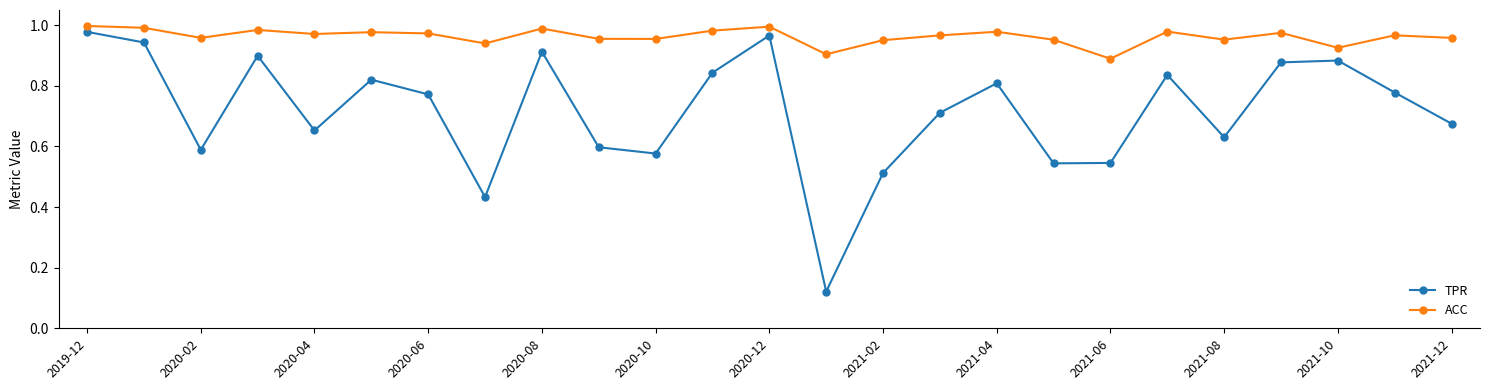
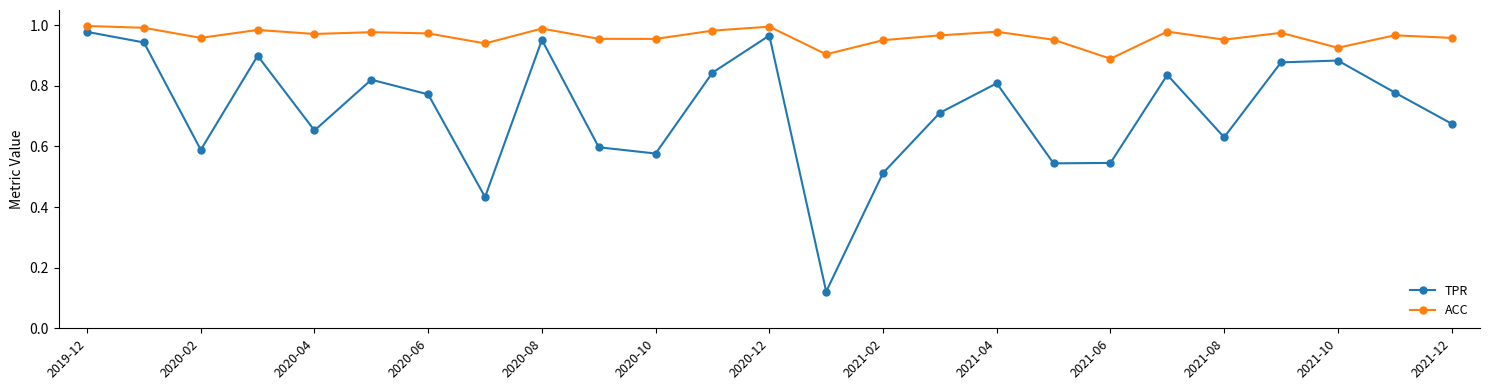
  {
    "TPR": {
      "2019-12": 0.98,
      "2020-02": 0.59,
      "2020-04": 0.65,
      "2020-06": 0.77,
-     "2020-08": 0.91,
+     "2020-08": 0.95,
      "2020-10": 0.58,
      "2020-12": 0.97,
      "2021-02": 0.51,
      "2021-04": 0.81,
      "2021-06": 0.55,
      "2021-08": 0.63,
      "2021-10": 0.88,
      "2021-12": 0.68
    },
    "ACC": {
      "2019-12": 1.00,
      "2020-02": 0.96,
      "2020-04": 0.97,
      "2020-06": 0.97,
      "2020-08": 0.99,
      "2020-10": 0.95,
      "2020-12": 1.00,
      "2021-02": 0.95,
      "2021-04": 0.98,
      "2021-06": 0.89,
      "2021-08": 0.95,
      "2021-10": 0.93,
      "2021-12": 0.96
    }
  }
